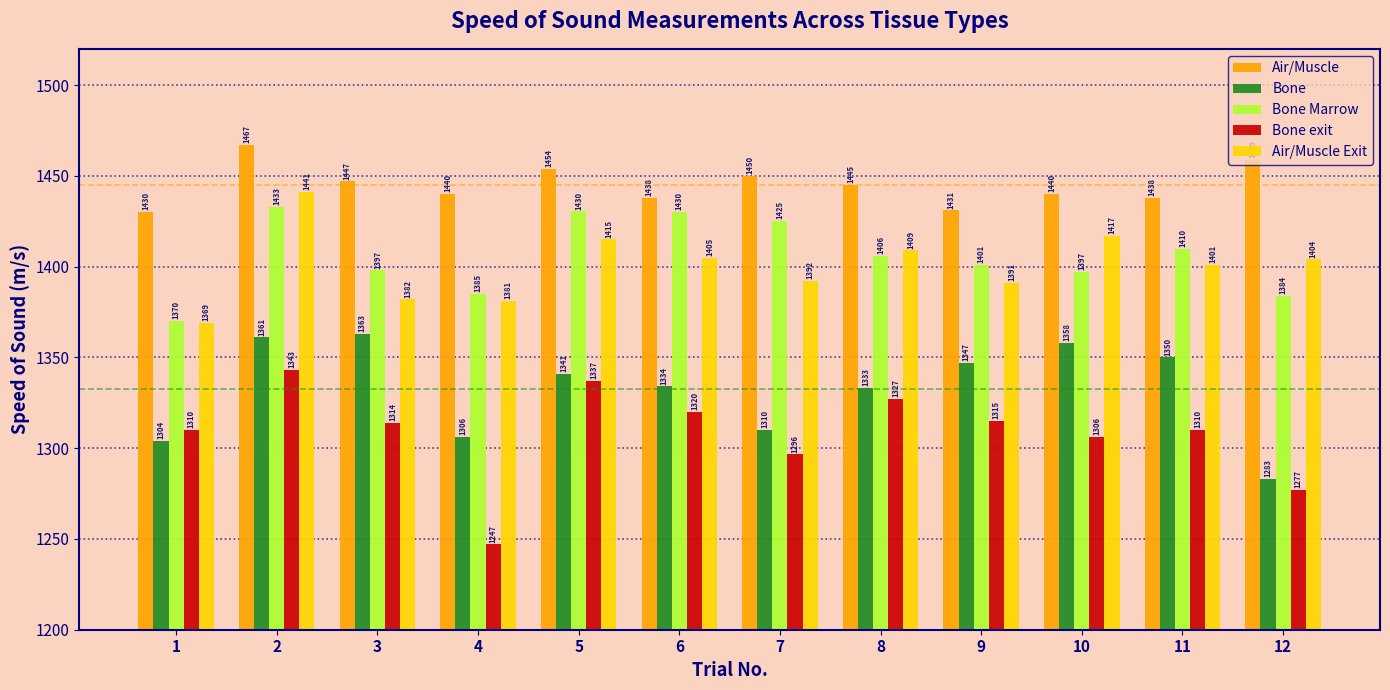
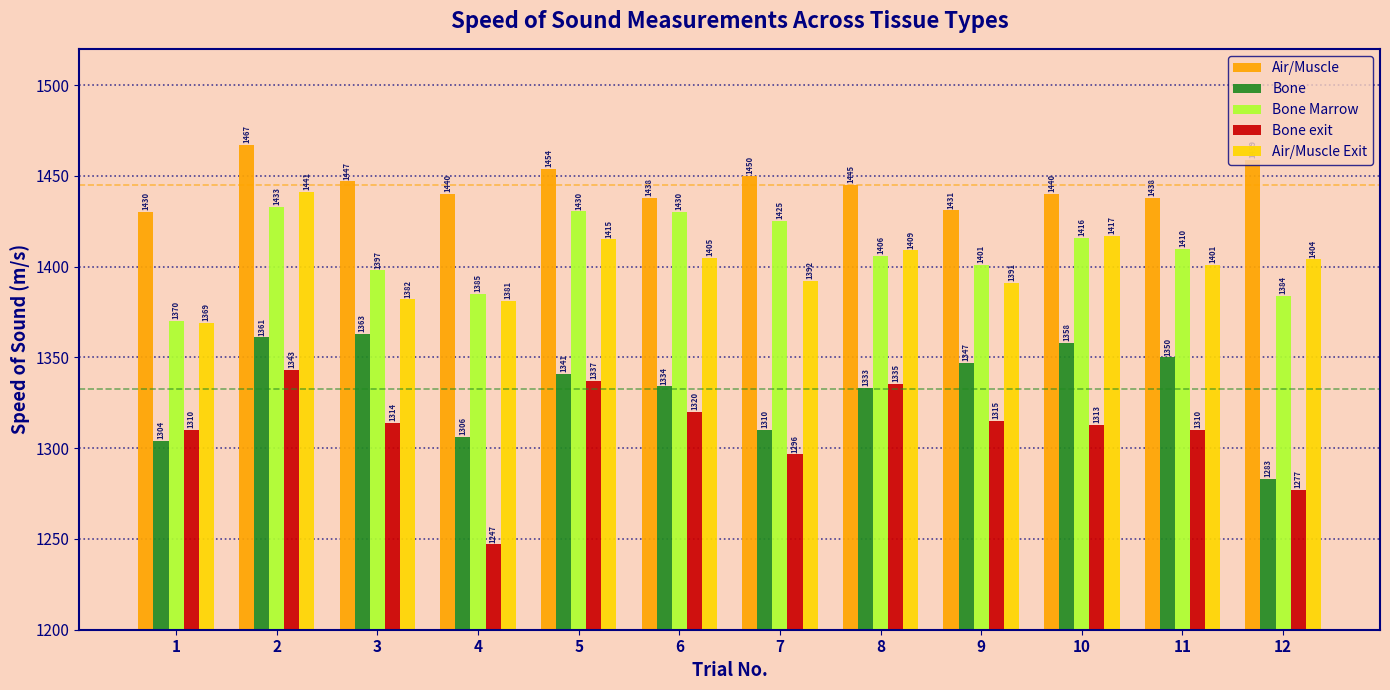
  {
    "Bone": {
      "1": 1304,
      "2": 1361,
      "3": 1363,
      "4": 1306,
      "5": 1341,
      "6": 1334,
      "7": 1310,
      "8": 1333,
      "9": 1347,
      "10": 1358,
      "11": 1350,
      "12": 1283
    },
    "Bone Marrow": {
      "1": 1370,
      "2": 1433,
      "4": 1385,
      "5": 1430,
      "6": 1430,
      "7": 1425,
      "8": 1406,
      "9": 1401,
-     "10": 1397,
+     "10": 1416,
      "11": 1410,
      "12": 1384
    },
    "Bone exit": {
      "1": 1310,
      "2": 1343,
      "3": 1314,
      "4": 1247,
      "5": 1337,
      "6": 1320,
-     "8": 1327,
+     "8": 1335,
      "9": 1315,
-     "10": 1306,
+     "10": 1313,
      "11": 1310,
      "12": 1277
    }
  }
